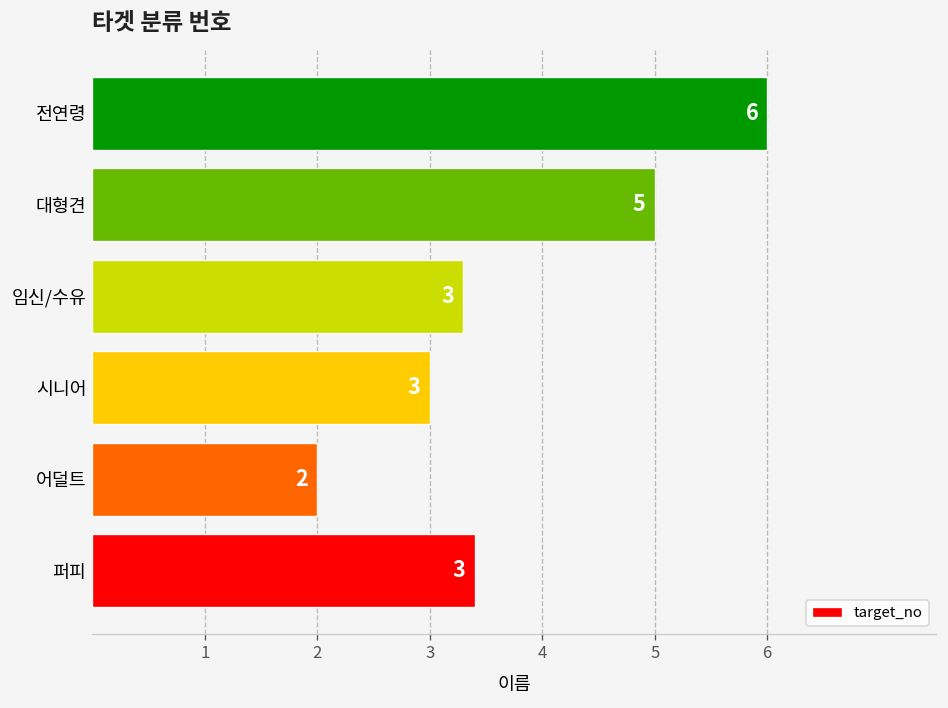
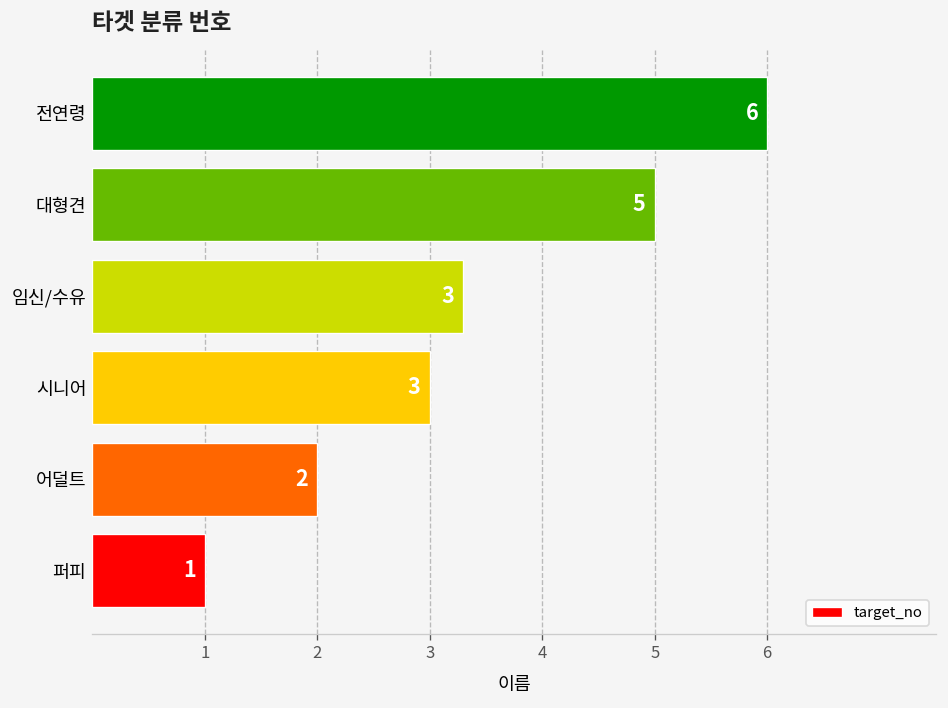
  {
    "전연령": 6,
    "대형견": 5,
    "임신/수유": 3,
    "시니어": 3,
    "어덜트": 2,
-   "퍼피": 3
+   "퍼피": 1
  }
